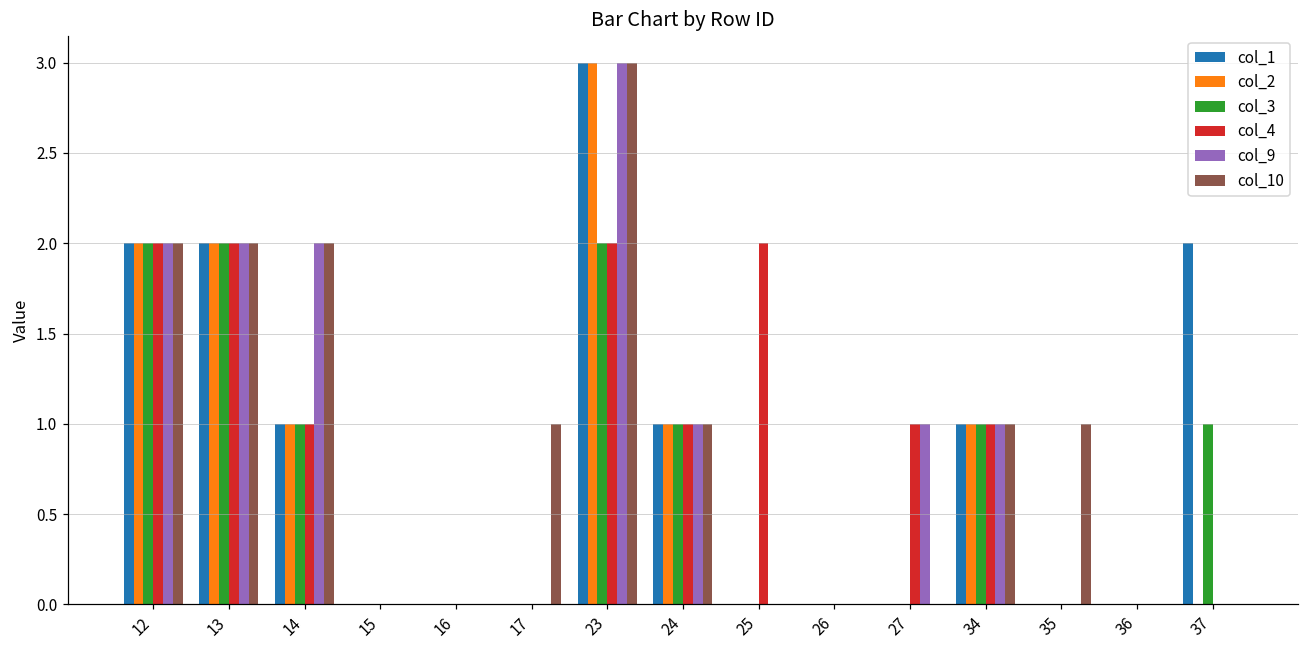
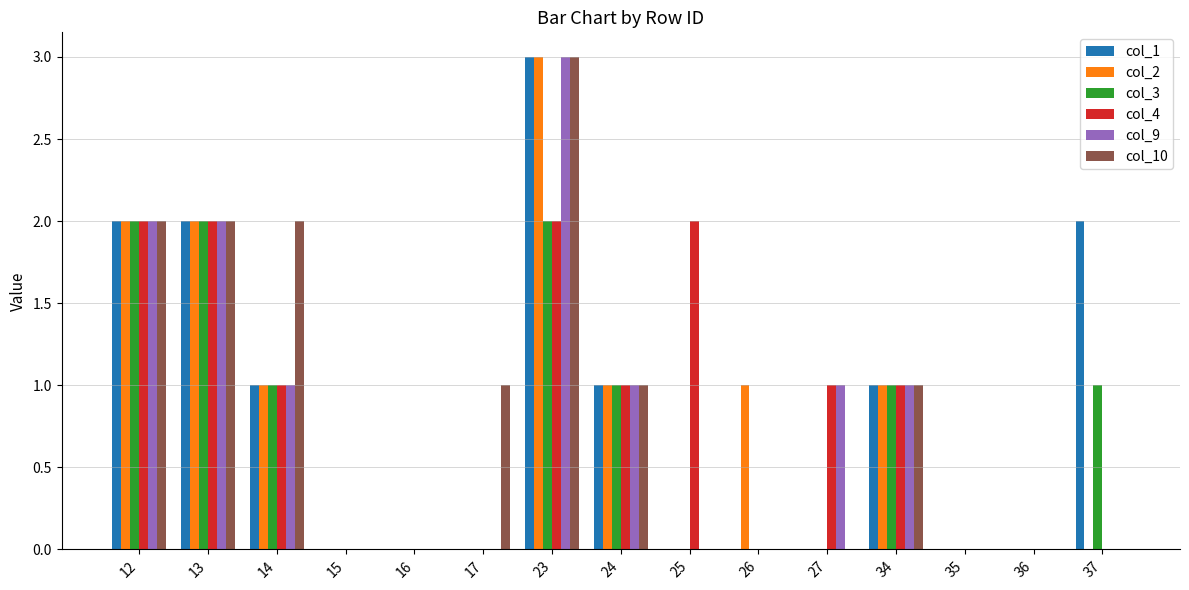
  {
    "col_1": {
      "12": 2,
      "13": 2,
      "14": 1,
      "15": 0,
      "16": 0,
      "17": 0,
      "23": 3,
      "24": 1,
      "25": 0,
      "26": 0,
      "27": 0,
      "34": 1,
      "35": 0,
      "36": 0,
      "37": 2
    },
    "col_2": {
      "12": 2,
      "13": 2,
      "14": 1,
      "15": 0,
      "16": 0,
      "17": 0,
      "23": 3,
      "24": 1,
      "25": 0,
-     "26": 0,
+     "26": 1,
      "27": 0,
      "34": 1,
      "35": 0,
      "36": 0,
      "37": 0
    },
    "col_3": {
      "12": 2,
      "13": 2,
      "14": 1,
      "15": 0,
      "16": 0,
      "17": 0,
      "23": 2,
      "24": 1,
      "25": 0,
      "26": 0,
      "27": 0,
      "34": 1,
      "35": 0,
      "36": 0,
      "37": 1
    },
    "col_4": {
      "12": 2,
      "13": 2,
      "14": 1,
      "15": 0,
      "16": 0,
      "17": 0,
      "23": 2,
      "24": 1,
      "25": 2,
      "26": 0,
      "27": 1,
      "34": 1,
      "35": 0,
      "36": 0,
      "37": 0
    },
    "col_9": {
      "12": 2,
      "13": 2,
-     "14": 2,
+     "14": 1,
      "15": 0,
      "16": 0,
      "17": 0,
      "23": 3,
      "24": 1,
      "25": 0,
      "26": 0,
      "27": 1,
      "34": 1,
      "35": 0,
      "36": 0,
      "37": 0
    },
    "col_10": {
      "12": 2,
      "13": 2,
      "14": 2,
      "15": 0,
      "16": 0,
      "17": 1,
      "23": 3,
      "24": 1,
      "25": 0,
      "26": 0,
      "27": 0,
      "34": 1,
-     "35": 1,
+     "35": 0,
      "36": 0,
      "37": 0
    }
  }
